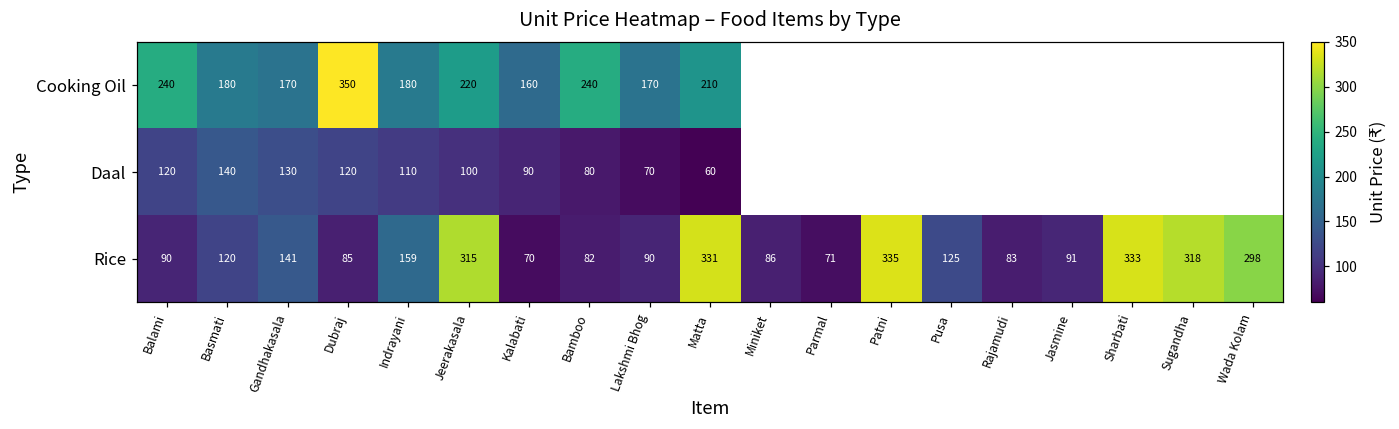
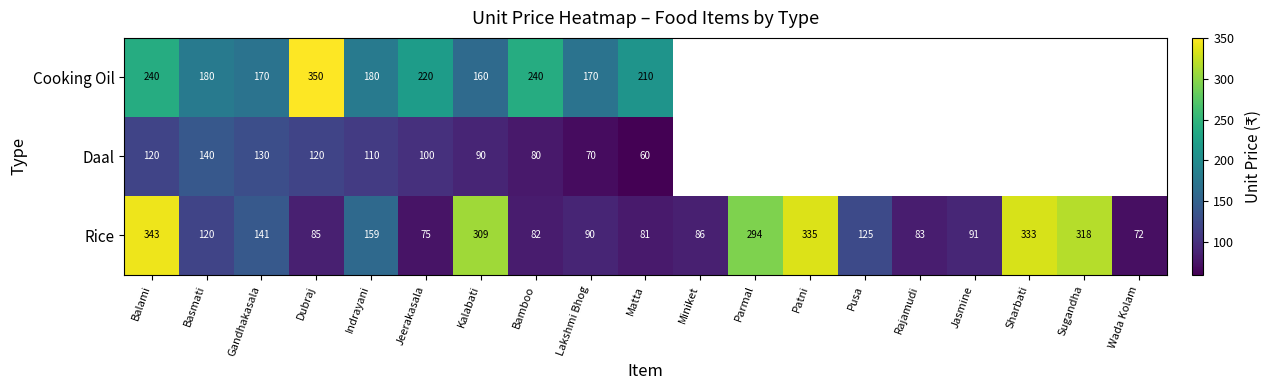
  {
    "Cooking Oil": {
      "Balami": 240,
      "Basmati": 180,
      "Gandhakasala": 170,
      "Dubraj": 350,
      "Indrayani": 180,
      "Jeerakasala": 220,
      "Kalabati": 160,
      "Bamboo": 240,
      "Lakshmi Bhog": 170,
      "Matta": 210
    },
    "Daal": {
      "Balami": 120,
      "Basmati": 140,
      "Gandhakasala": 130,
      "Dubraj": 120,
      "Indrayani": 110,
      "Jeerakasala": 100,
      "Kalabati": 90,
      "Bamboo": 80,
      "Lakshmi Bhog": 70,
      "Matta": 60
    },
    "Rice": {
-     "Balami": 90,
+     "Balami": 343,
      "Basmati": 120,
      "Gandhakasala": 141,
      "Dubraj": 85,
      "Indrayani": 159,
-     "Jeerakasala": 315,
-     "Kalabati": 70,
+     "Jeerakasala": 75,
+     "Kalabati": 309,
      "Bamboo": 82,
      "Lakshmi Bhog": 90,
-     "Matta": 331,
+     "Matta": 81,
      "Miniket": 86,
-     "Parmal": 71,
+     "Parmal": 294,
      "Patni": 335,
      "Pusa": 125,
      "Rajamudi": 83,
      "Jasmine": 91,
      "Sharbati": 333,
      "Sugandha": 318,
-     "Wada Kolam": 298
+     "Wada Kolam": 72
    }
  }
